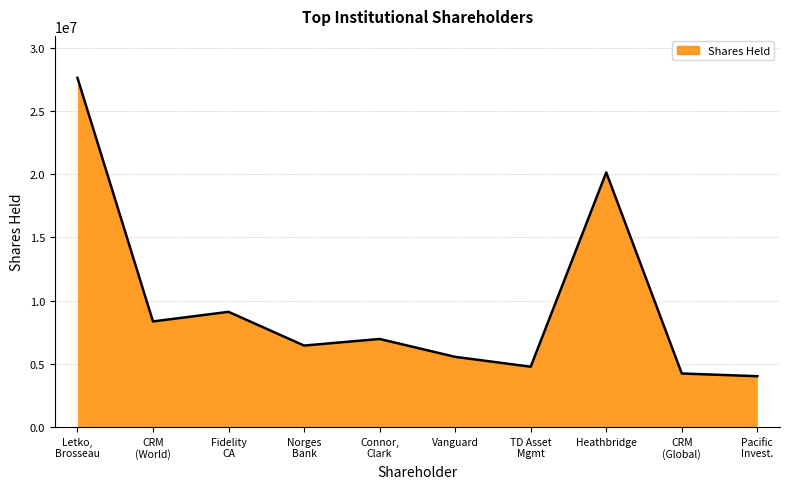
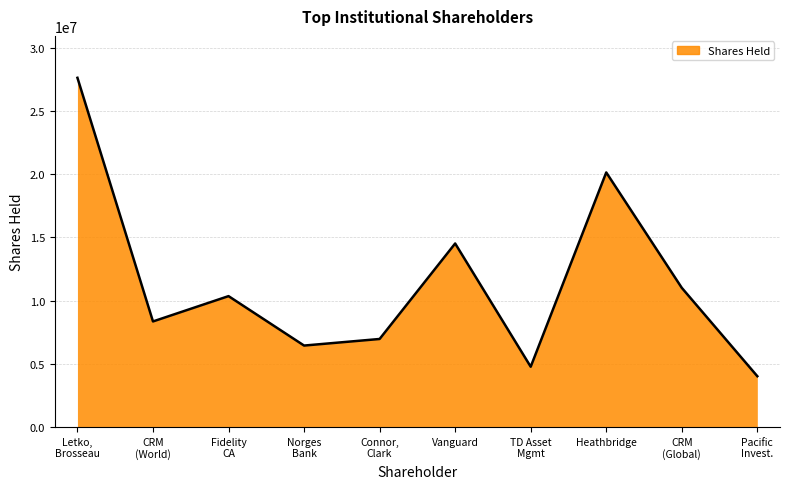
  {
    "Letko, Brosseau": 27600000,
    "CRM (World)": 8400000,
-   "Fidelity CA": 9100000,
+   "Fidelity CA": 10400000,
    "Norges Bank": 6400000,
    "Connor, Clark": 7000000,
-   "Vanguard": 5600000,
+   "Vanguard": 14500000,
    "TD Asset Mgmt": 4800000,
    "Heathbridge": 20100000,
-   "CRM (Global)": 4200000,
+   "CRM (Global)": 11000000,
    "Pacific Invest.": 4000000
  }
